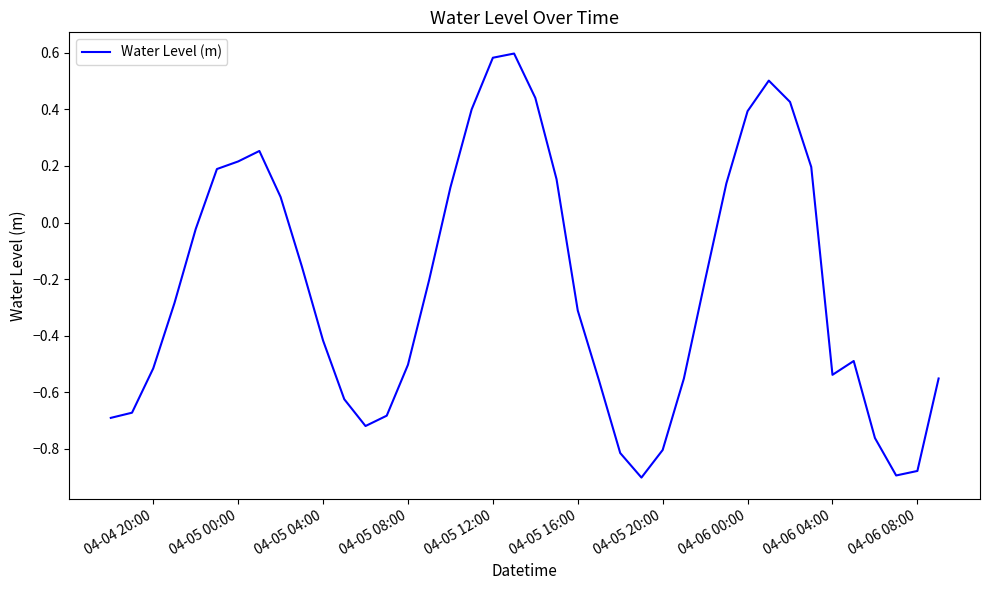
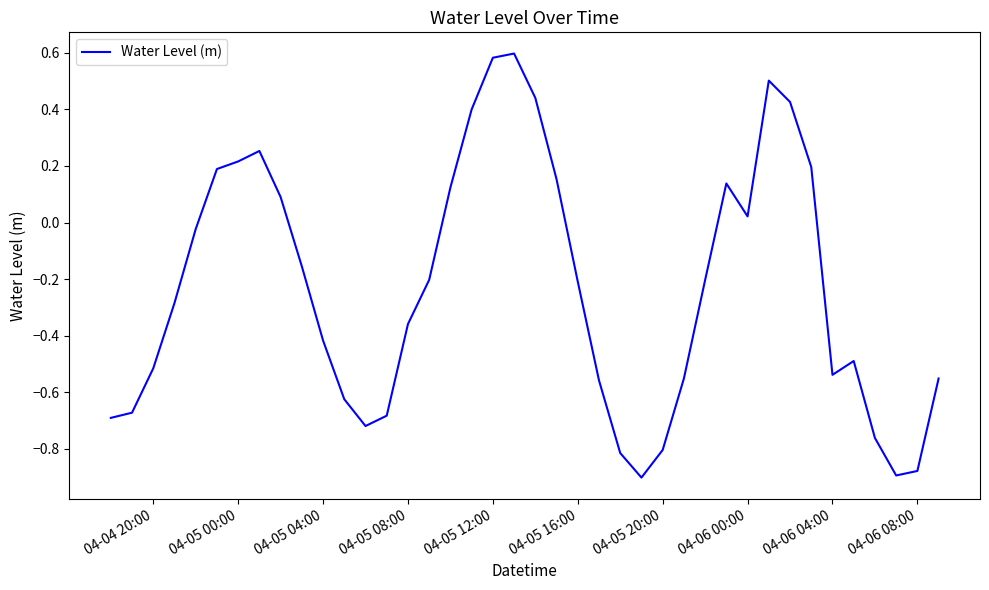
  {
    "04-04 20:00": -0.52,
    "04-05 00:00": 0.22,
    "04-05 04:00": -0.42,
-   "04-05 08:00": -0.50,
+   "04-05 08:00": -0.36,
    "04-05 12:00": 0.58,
-   "04-05 16:00": -0.31,
+   "04-05 16:00": -0.21,
    "04-05 20:00": -0.80,
-   "04-06 00:00": 0.39,
+   "04-06 00:00": 0.02,
    "04-06 04:00": -0.54,
    "04-06 08:00": -0.88
  }
